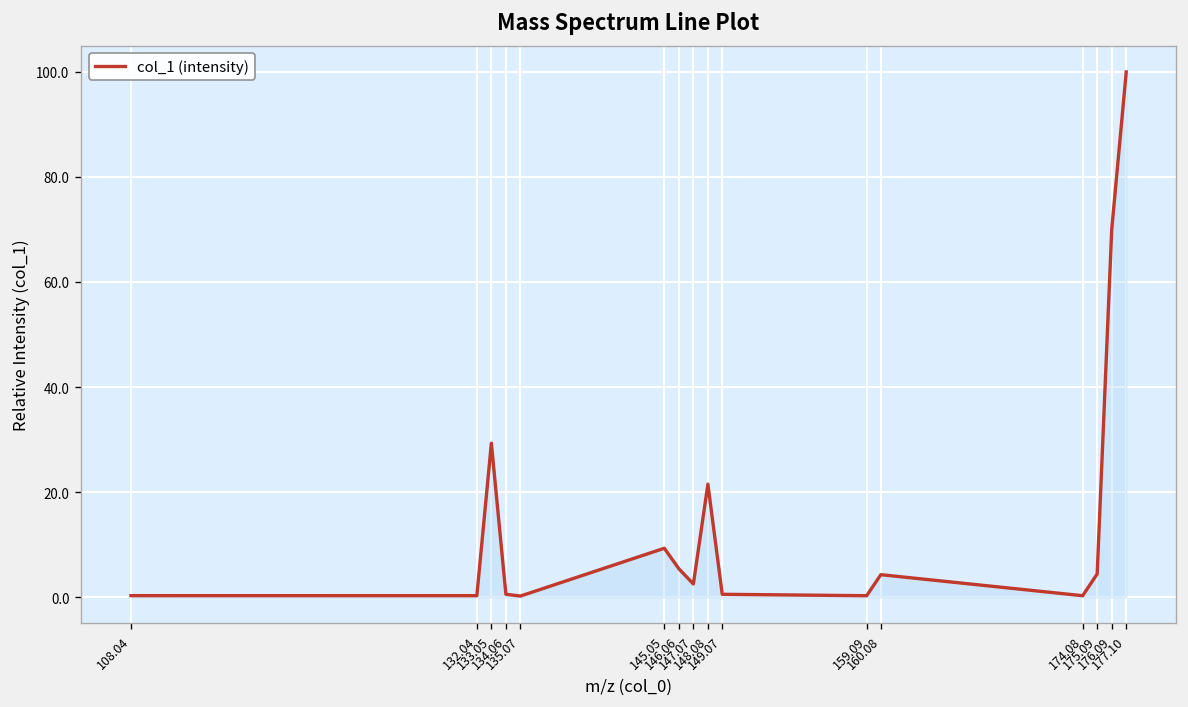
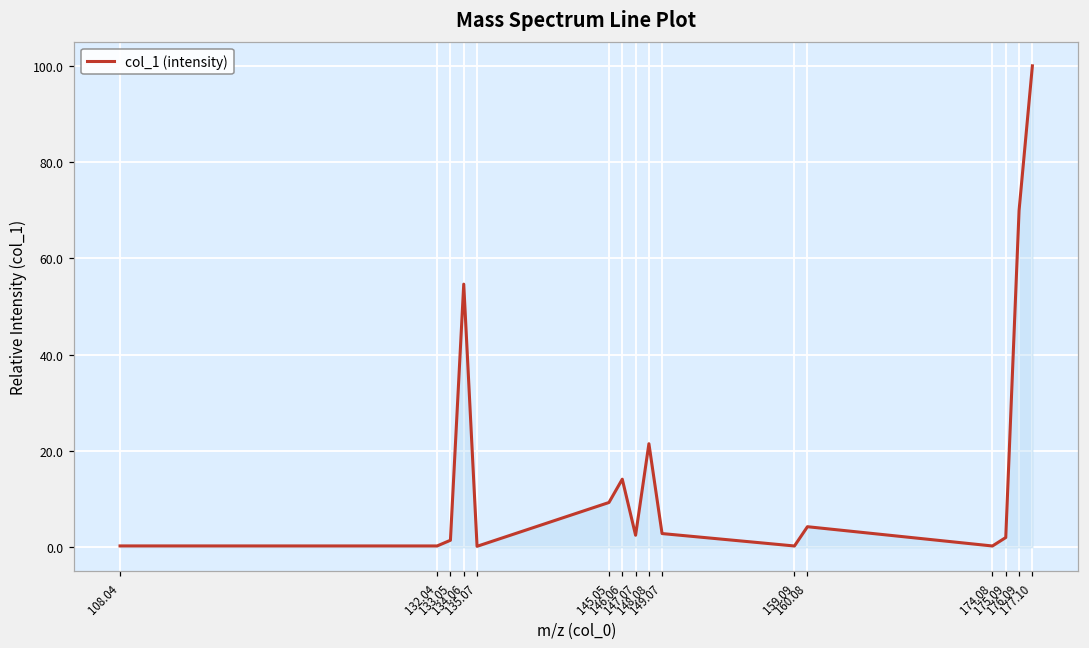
  {
    "108.04": 0,
    "132.04": 0,
-   "133.05": 29,
-   "134.06": 1,
+   "133.05": 1,
+   "134.06": 55,
    "135.07": 0,
    "145.05": 9,
-   "146.06": 5,
+   "146.06": 14,
    "147.07": 2,
    "148.08": 22,
-   "149.07": 1,
+   "149.07": 3,
    "159.09": 0,
    "160.08": 4,
    "174.08": 0,
-   "175.09": 4,
+   "175.09": 2,
    "176.09": 70,
    "177.10": 100
  }
